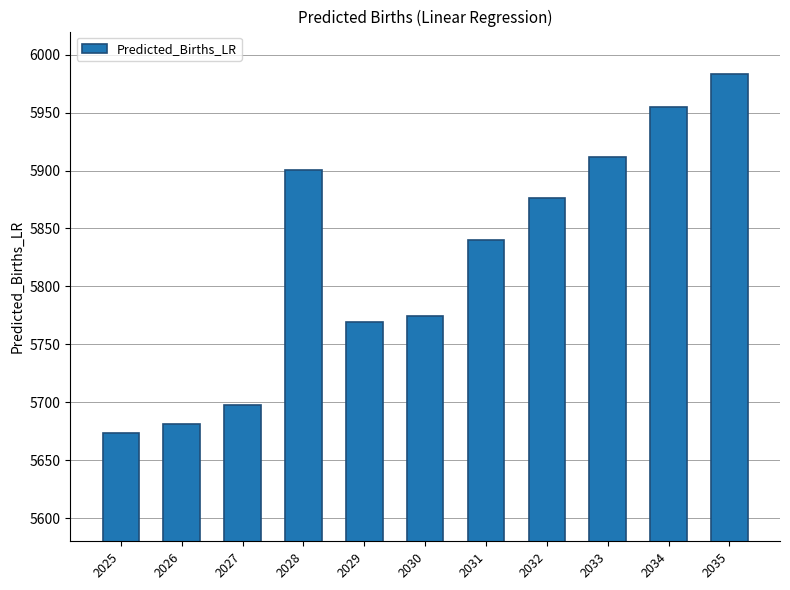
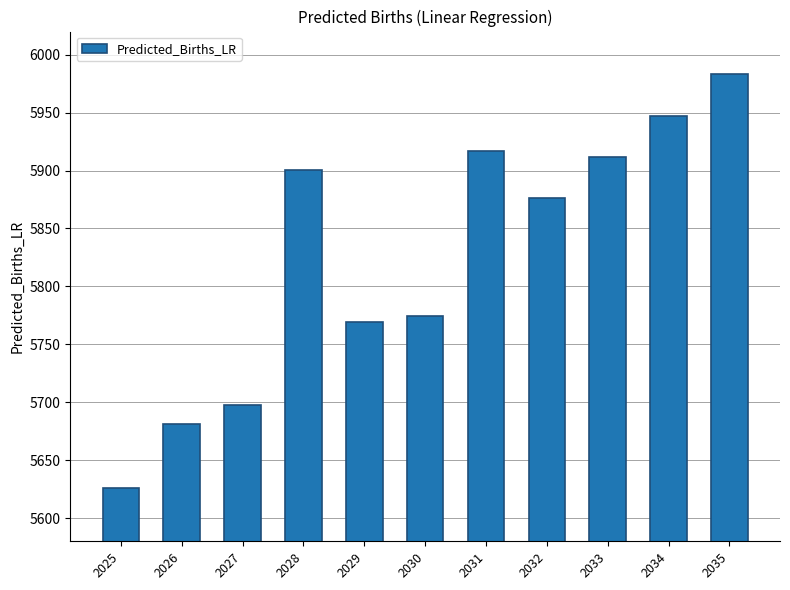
  {
-   "2025": 5674,
+   "2025": 5626,
    "2026": 5681,
    "2027": 5698,
    "2028": 5901,
    "2029": 5769,
    "2030": 5774,
-   "2031": 5840,
+   "2031": 5916,
    "2032": 5876,
    "2033": 5912,
-   "2034": 5955,
+   "2034": 5947,
    "2035": 5983
  }
